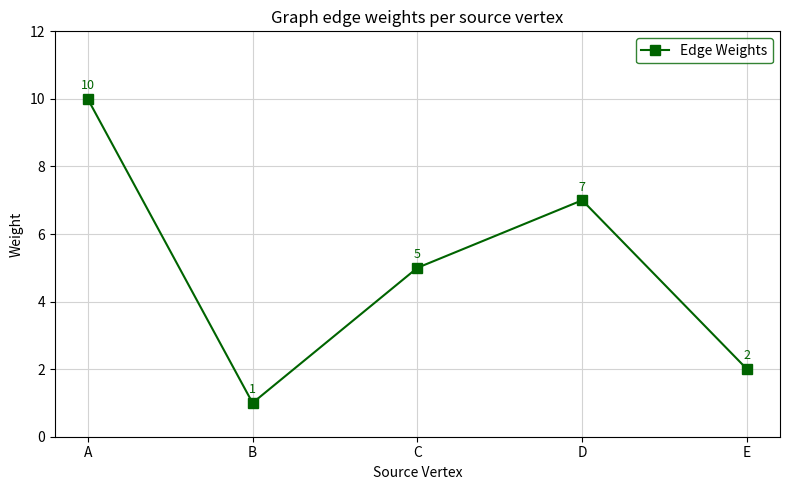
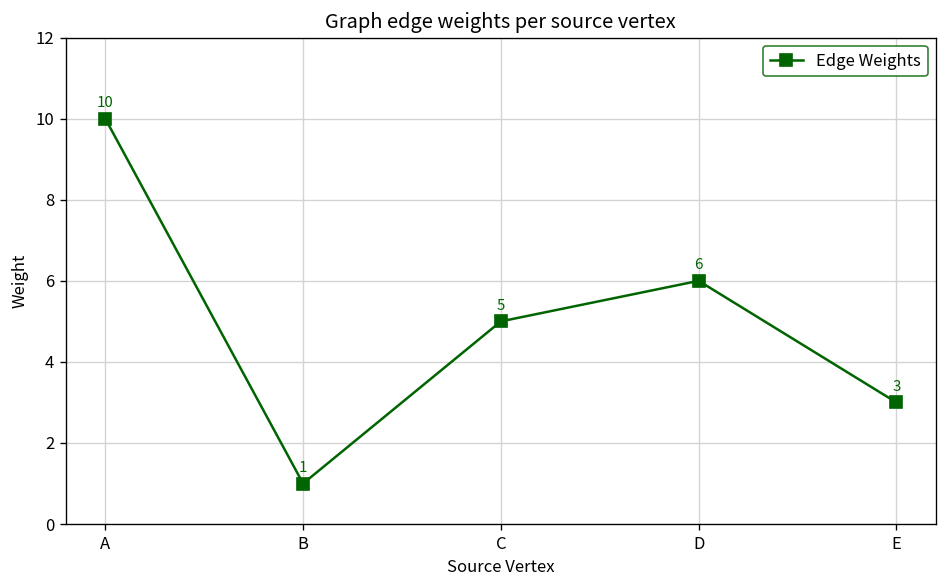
  {
    "A": 10,
    "B": 1,
    "C": 5,
-   "D": 7,
-   "E": 2
+   "D": 6,
+   "E": 3
  }
